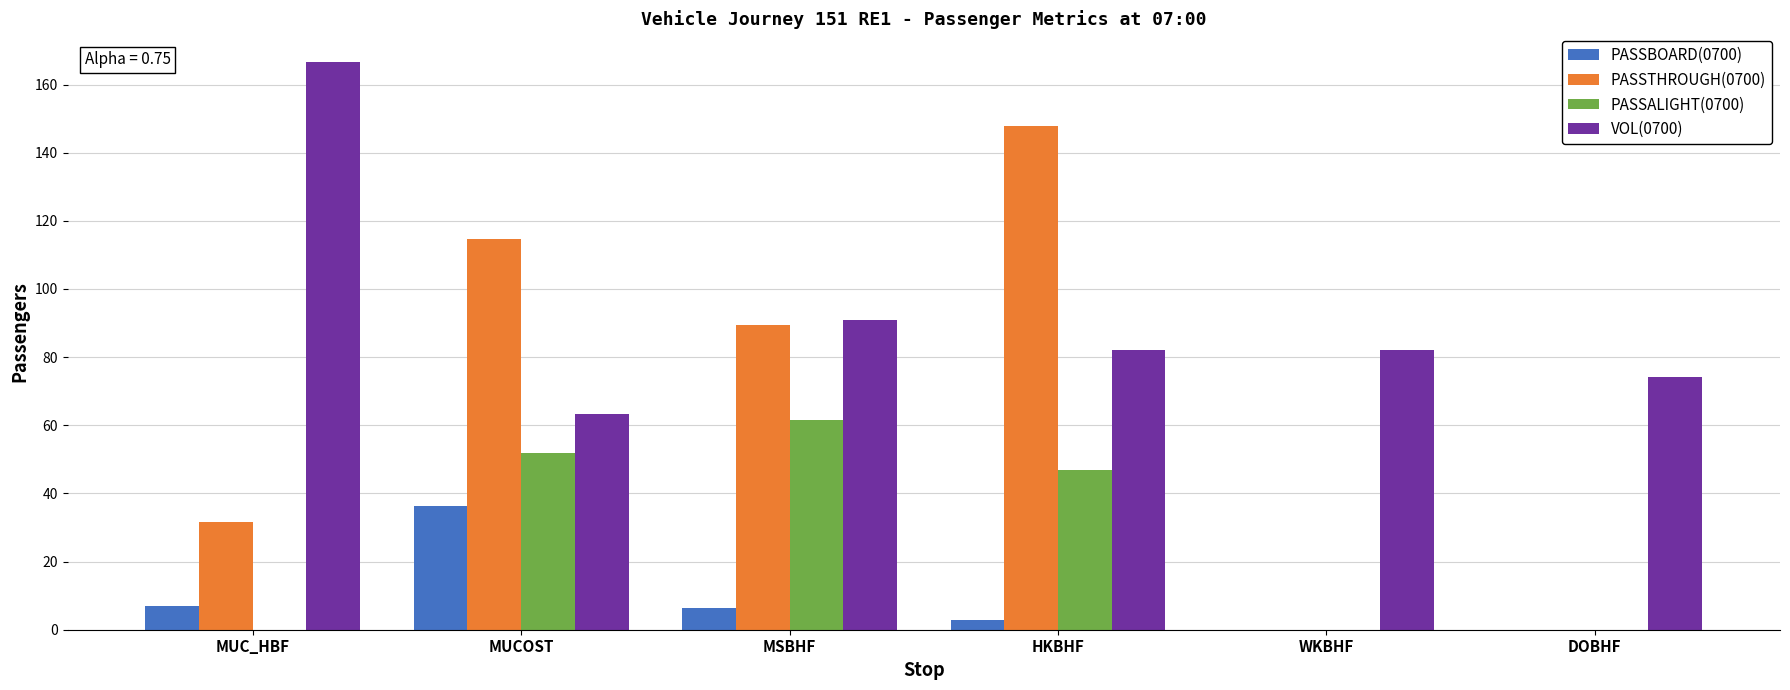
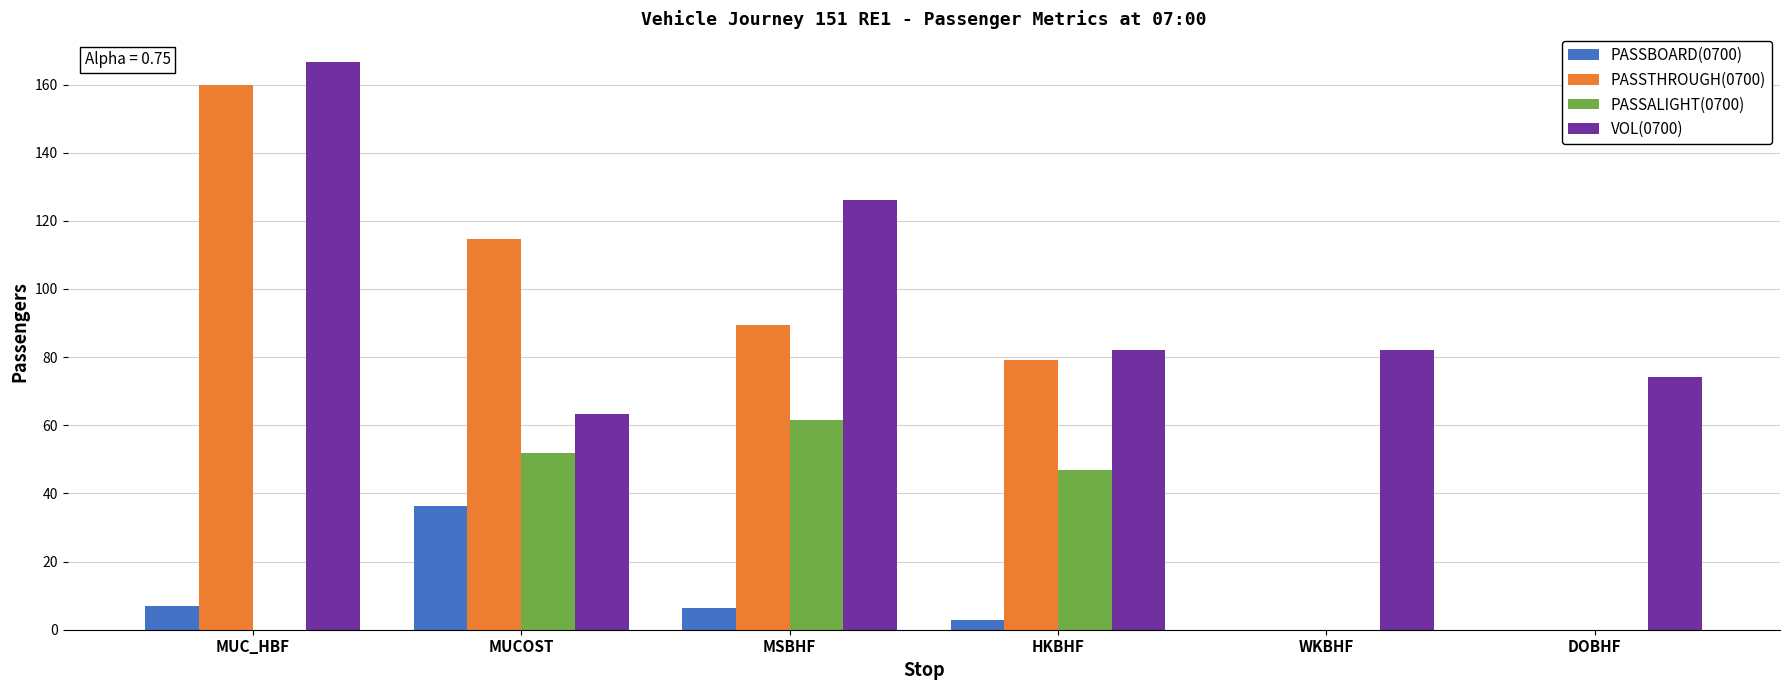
  {
    "PASSBOARD(0700)": {
      "MUC_HBF": 7,
      "MUCOST": 36,
      "MSBHF": 6,
      "HKBHF": 3,
      "WKBHF": 0,
      "DOBHF": 0
    },
    "PASSTHROUGH(0700)": {
-     "MUC_HBF": 32,
+     "MUC_HBF": 160,
      "MUCOST": 115,
      "MSBHF": 90,
-     "HKBHF": 148,
+     "HKBHF": 79,
      "WKBHF": 0,
      "DOBHF": 0
    },
    "PASSALIGHT(0700)": {
      "MUC_HBF": 0,
      "MUCOST": 52,
      "MSBHF": 62,
      "HKBHF": 47,
      "WKBHF": 0,
      "DOBHF": 0
    },
    "VOL(0700)": {
      "MUC_HBF": 167,
      "MUCOST": 63,
-     "MSBHF": 91,
+     "MSBHF": 126,
      "HKBHF": 82,
      "WKBHF": 82,
      "DOBHF": 74
    }
  }
